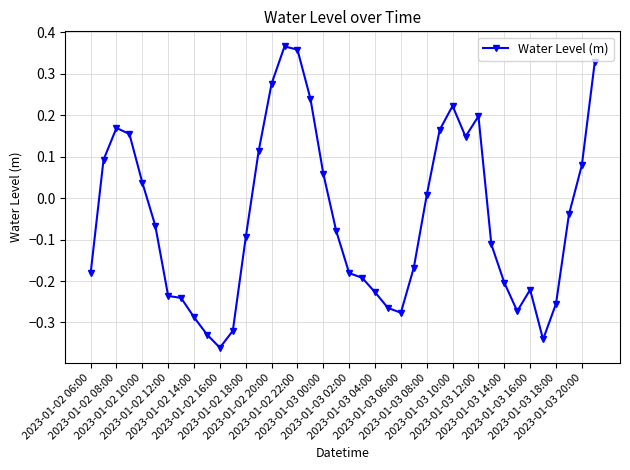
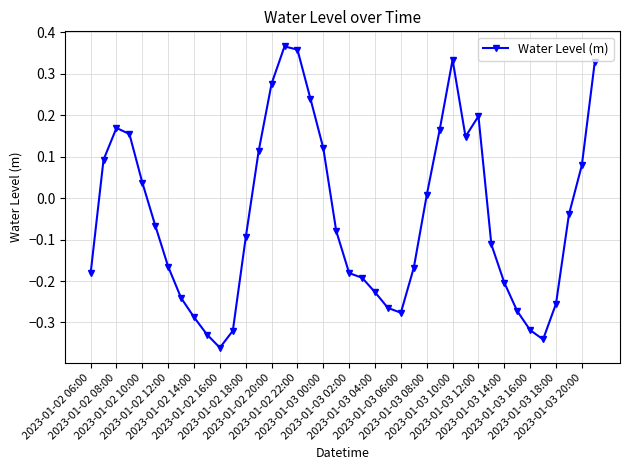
  {
    "2023-01-02 06:00": -0.18,
    "2023-01-02 08:00": 0.17,
    "2023-01-02 10:00": 0.04,
-   "2023-01-02 12:00": -0.24,
+   "2023-01-02 12:00": -0.17,
    "2023-01-02 14:00": -0.29,
    "2023-01-02 16:00": -0.36,
    "2023-01-02 18:00": -0.09,
    "2023-01-02 20:00": 0.28,
    "2023-01-02 22:00": 0.36,
-   "2023-01-03 00:00": 0.06,
+   "2023-01-03 00:00": 0.12,
    "2023-01-03 02:00": -0.18,
    "2023-01-03 04:00": -0.23,
    "2023-01-03 06:00": -0.28,
    "2023-01-03 08:00": 0.01,
-   "2023-01-03 10:00": 0.22,
+   "2023-01-03 10:00": 0.33,
    "2023-01-03 12:00": 0.20,
    "2023-01-03 14:00": -0.20,
-   "2023-01-03 16:00": -0.22,
+   "2023-01-03 16:00": -0.32,
    "2023-01-03 18:00": -0.25,
    "2023-01-03 20:00": 0.08
  }
